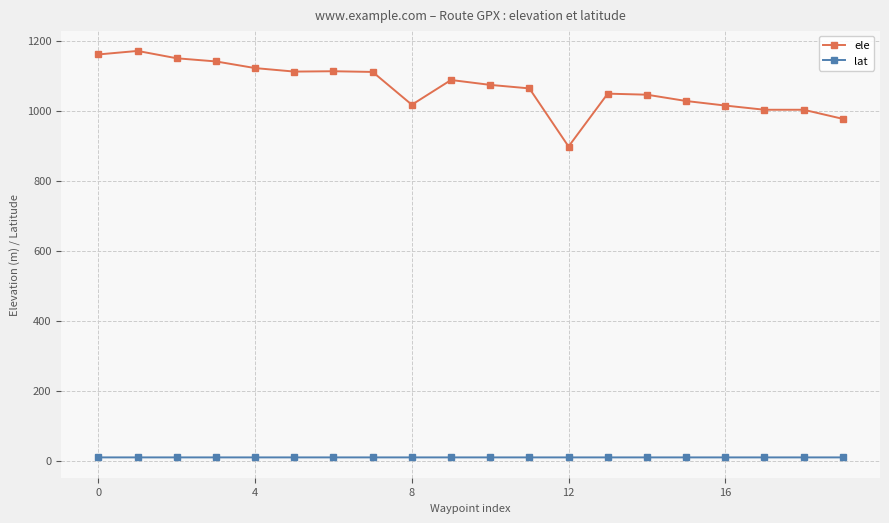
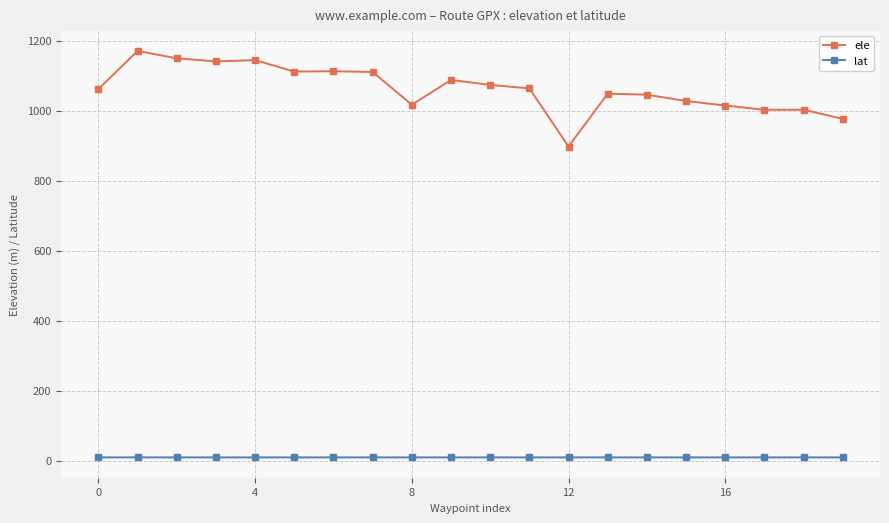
  {
    "ele": {
-     "0": 1160,
-     "4": 1120,
+     "0": 1060,
+     "4": 1140,
      "8": 1020,
      "12": 900,
      "16": 1020
    },
    "lat": {
      "0": 10,
      "4": 10,
      "8": 10,
      "12": 10,
      "16": 10
    }
  }
